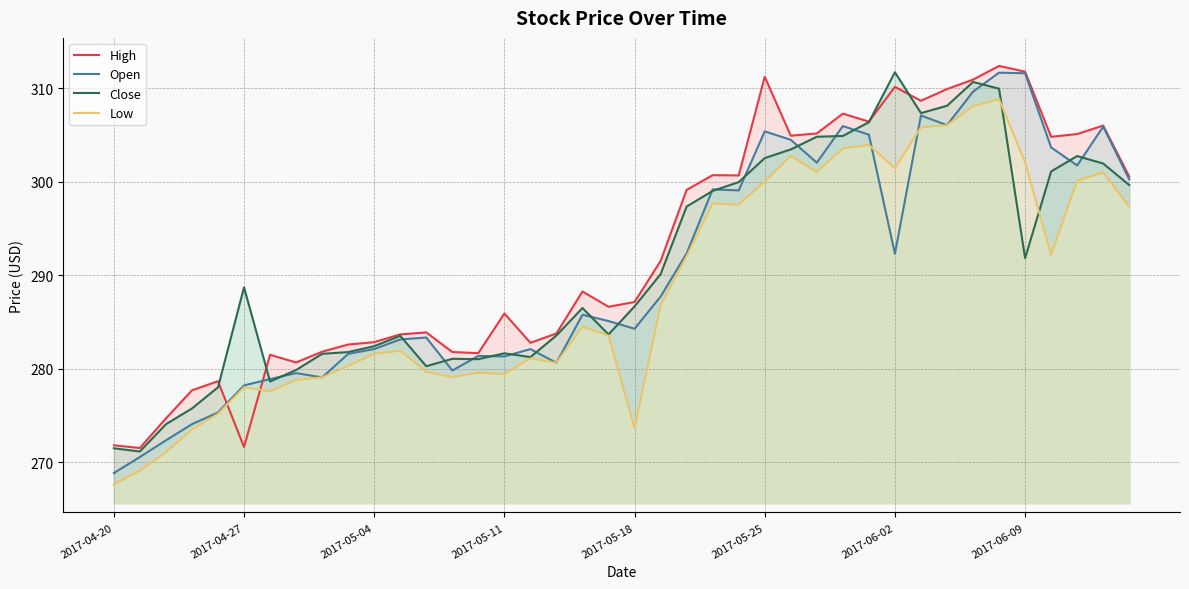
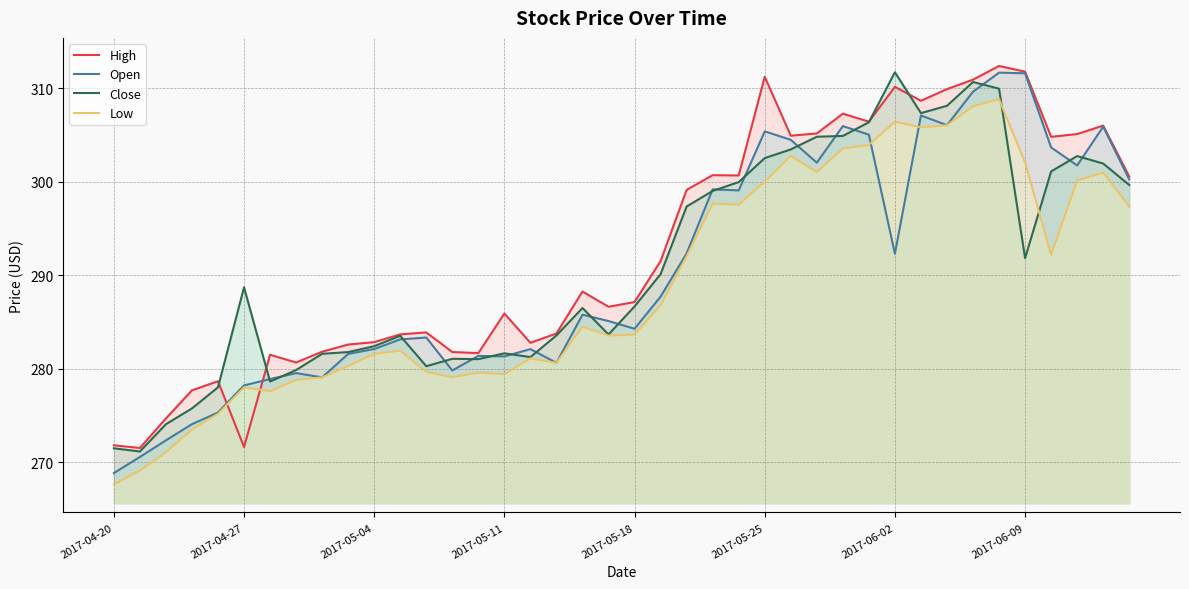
  {
    "High": {
      "2017-04-20": 272,
      "2017-04-27": 272,
      "2017-05-04": 283,
      "2017-05-11": 286,
      "2017-05-18": 287,
      "2017-05-25": 311,
      "2017-06-02": 310
    },
    "Open": {
      "2017-04-20": 269,
      "2017-05-04": 282,
      "2017-05-11": 281,
      "2017-05-18": 284,
      "2017-05-25": 305,
      "2017-06-02": 292
    },
    "Close": {
      "2017-04-20": 271,
      "2017-04-27": 289,
      "2017-05-04": 282,
      "2017-05-11": 282,
      "2017-05-18": 287,
      "2017-05-25": 303,
      "2017-06-02": 312,
      "2017-06-09": 292
    },
    "Low": {
      "2017-04-20": 268,
      "2017-05-04": 282,
      "2017-05-11": 279,
-     "2017-05-18": 274,
+     "2017-05-18": 284,
      "2017-05-25": 300,
-     "2017-06-02": 301,
+     "2017-06-02": 306,
      "2017-06-09": 302
    }
  }
